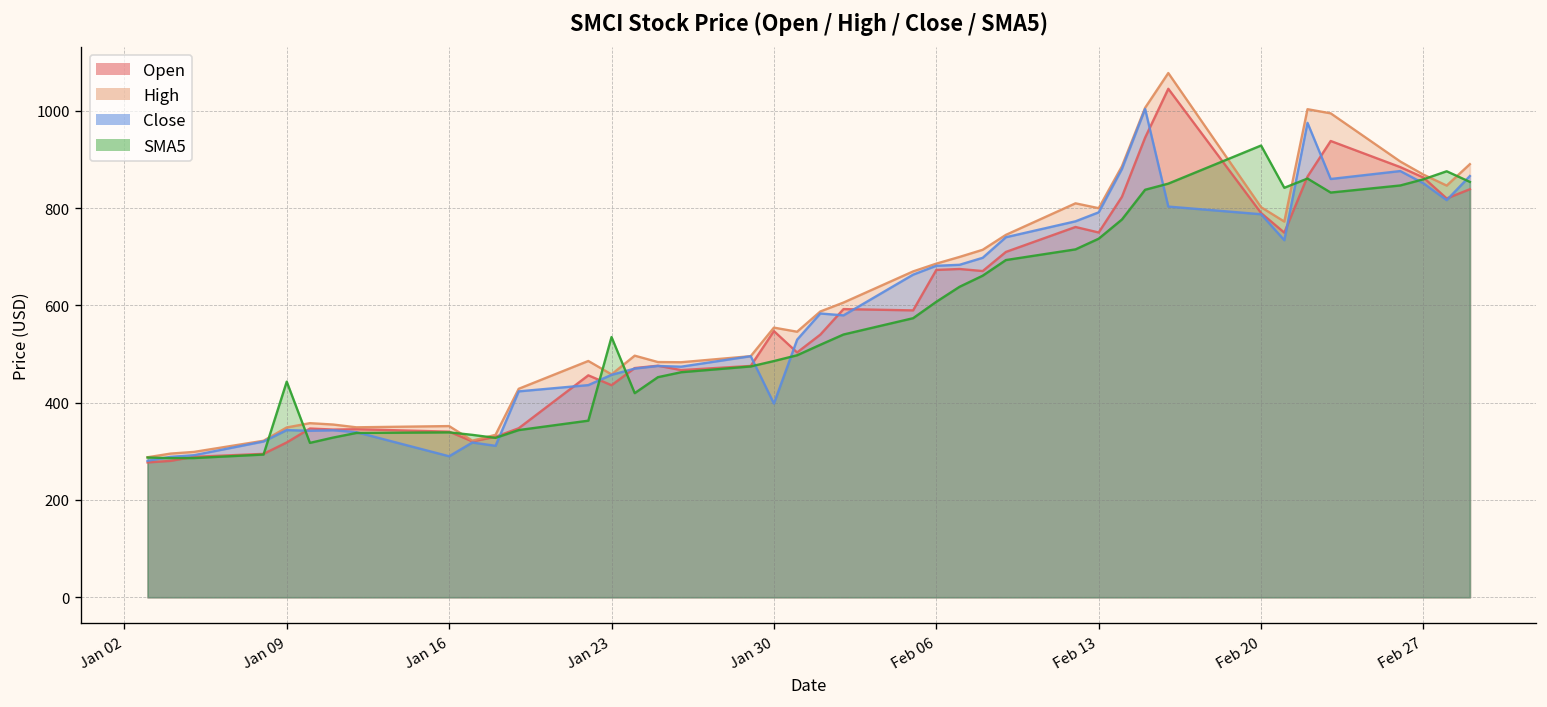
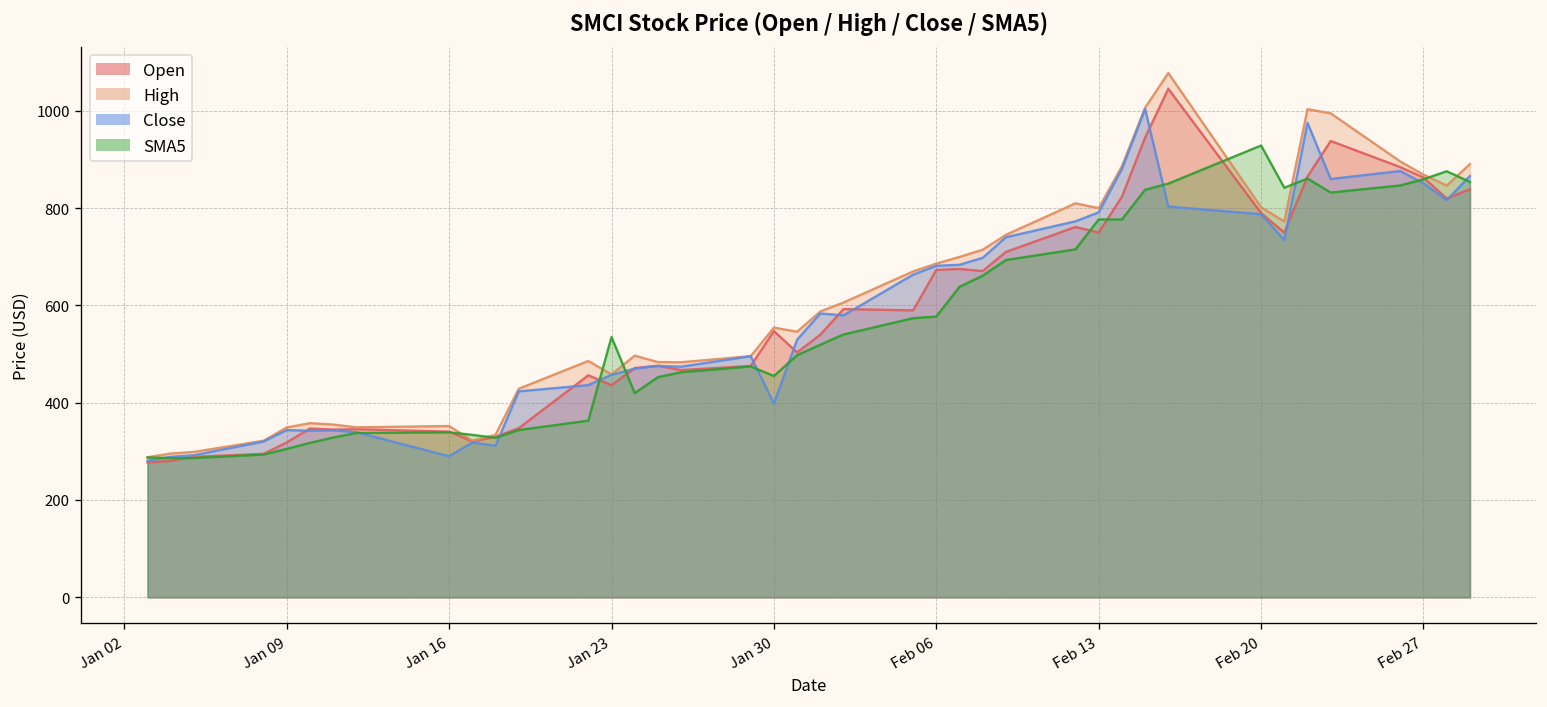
  {
    "Close": {
      "Jan 16": 290,
      "Jan 30": 400,
      "Feb 13": 790,
      "Feb 27": 850
    },
    "SMA5": {
-     "Jan 09": 440,
+     "Jan 09": 310,
      "Jan 23": 540,
-     "Jan 30": 490,
-     "Feb 06": 610,
-     "Feb 13": 740,
+     "Jan 30": 450,
+     "Feb 06": 580,
+     "Feb 13": 780,
      "Feb 20": 930
    }
  }
